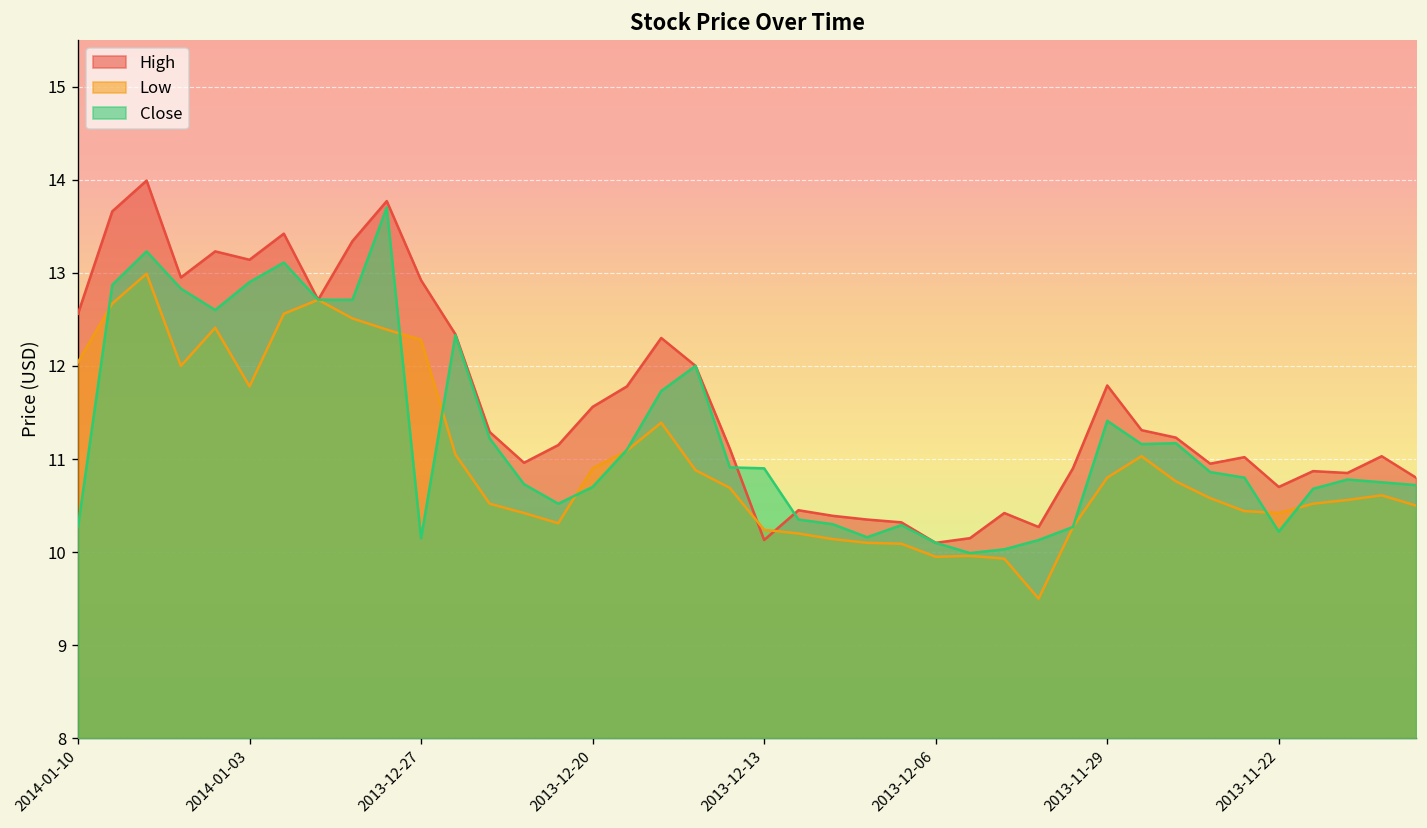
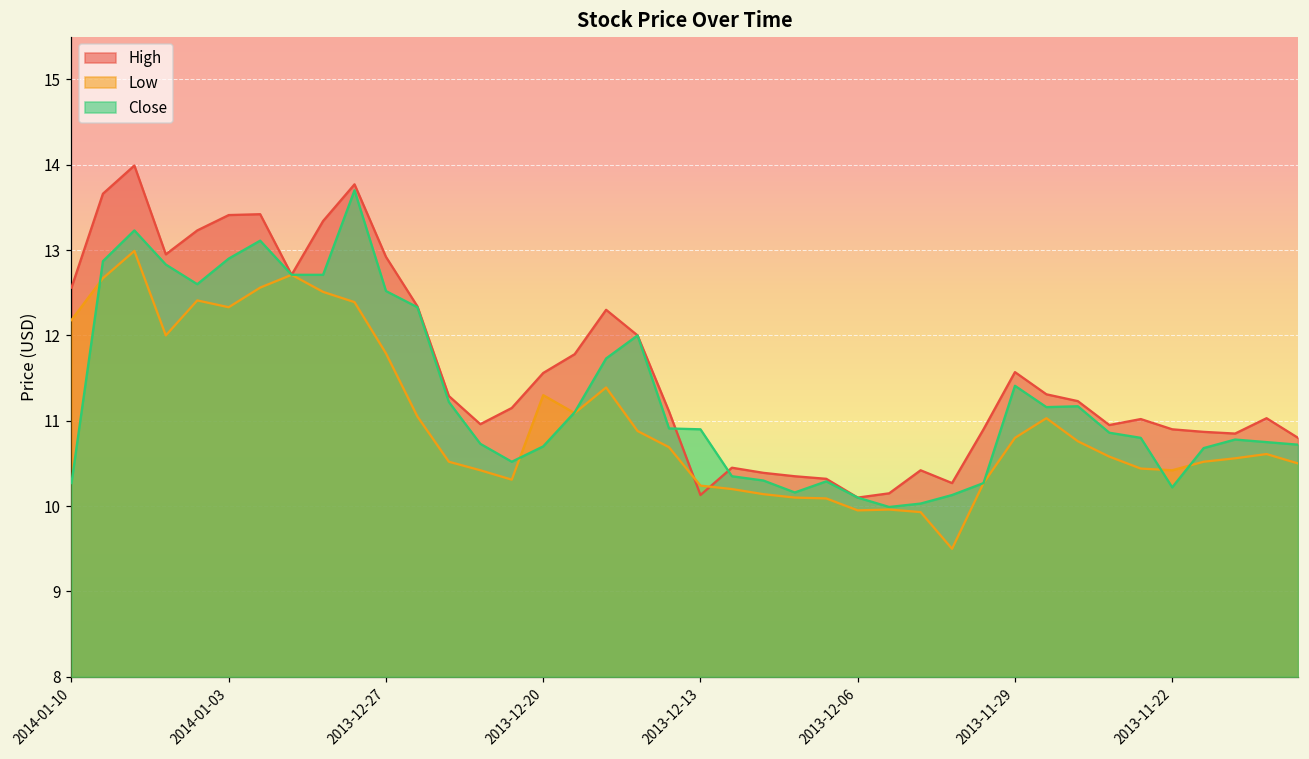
  {
    "High": {
      "2014-01-10": 12.6,
-     "2014-01-03": 13.1,
+     "2014-01-03": 13.4,
      "2013-12-27": 12.9,
      "2013-12-20": 11.6,
      "2013-12-13": 10.1,
-     "2013-11-29": 11.8,
-     "2013-11-22": 10.7
+     "2013-11-29": 11.6,
+     "2013-11-22": 10.9
    },
    "Low": {
-     "2014-01-10": 12.0,
-     "2014-01-03": 11.8,
-     "2013-12-27": 12.3,
-     "2013-12-20": 10.9,
+     "2014-01-10": 12.2,
+     "2014-01-03": 12.3,
+     "2013-12-27": 11.8,
+     "2013-12-20": 11.3,
      "2013-12-13": 10.2,
      "2013-12-06": 10.0,
      "2013-11-29": 10.8,
      "2013-11-22": 10.4
    },
    "Close": {
      "2014-01-10": 10.3,
      "2014-01-03": 12.9,
-     "2013-12-27": 10.2,
+     "2013-12-27": 12.5,
      "2013-12-20": 10.7,
      "2013-12-13": 10.9,
      "2013-11-29": 11.4,
      "2013-11-22": 10.2
    }
  }
